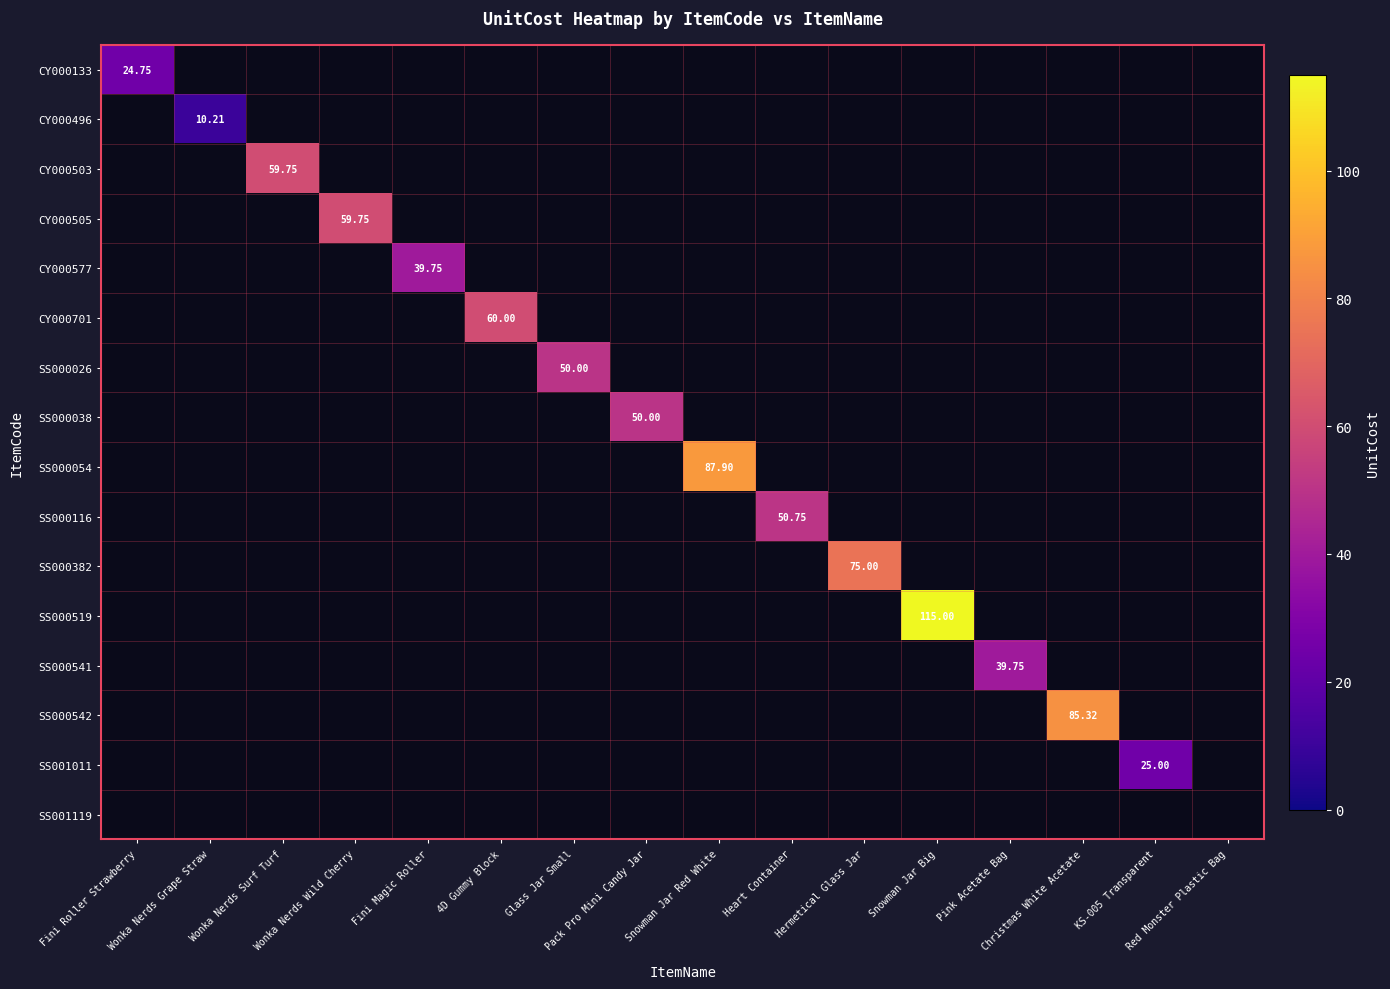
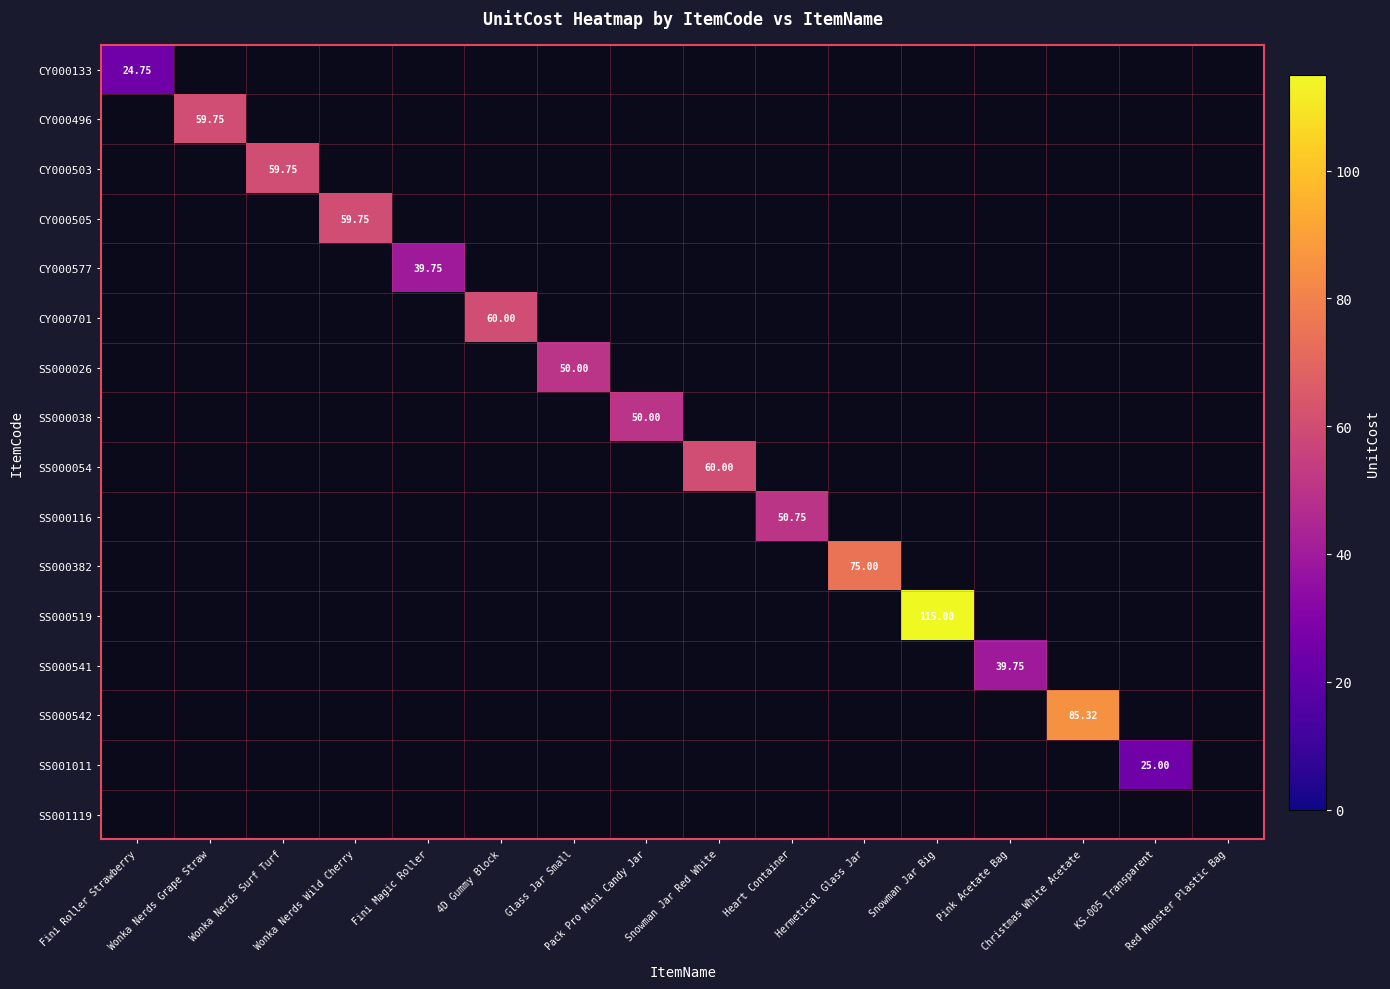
  {
    "CY000133": {
      "Fini Roller Strawberry": 24.75
    },
    "CY000496": {
-     "Wonka Nerds Grape Straw": 10.21
+     "Wonka Nerds Grape Straw": 59.75
    },
    "CY000503": {
      "Wonka Nerds Surf Turf": 59.75
    },
    "CY000505": {
      "Wonka Nerds Wild Cherry": 59.75
    },
    "CY000577": {
      "Fini Magic Roller": 39.75
    },
    "CY000701": {
      "4D Gummy Block": 60.00
    },
    "SS000026": {
      "Glass Jar Small": 50.00
    },
    "SS000038": {
      "Pack Pro Mini Candy Jar": 50.00
    },
    "SS000054": {
-     "Snowman Jar Red White": 87.90
+     "Snowman Jar Red White": 60.00
    },
    "SS000116": {
      "Heart Container": 50.75
    },
    "SS000382": {
      "Hermetical Glass Jar": 75.00
    },
    "SS000519": {
      "Snowman Jar Big": 115.00
    },
    "SS000541": {
      "Pink Acetate Bag": 39.75
    },
    "SS000542": {
      "Christmas White Acetate": 85.32
    },
    "SS001011": {
      "KS-005 Transparent": 25.00
    }
  }
